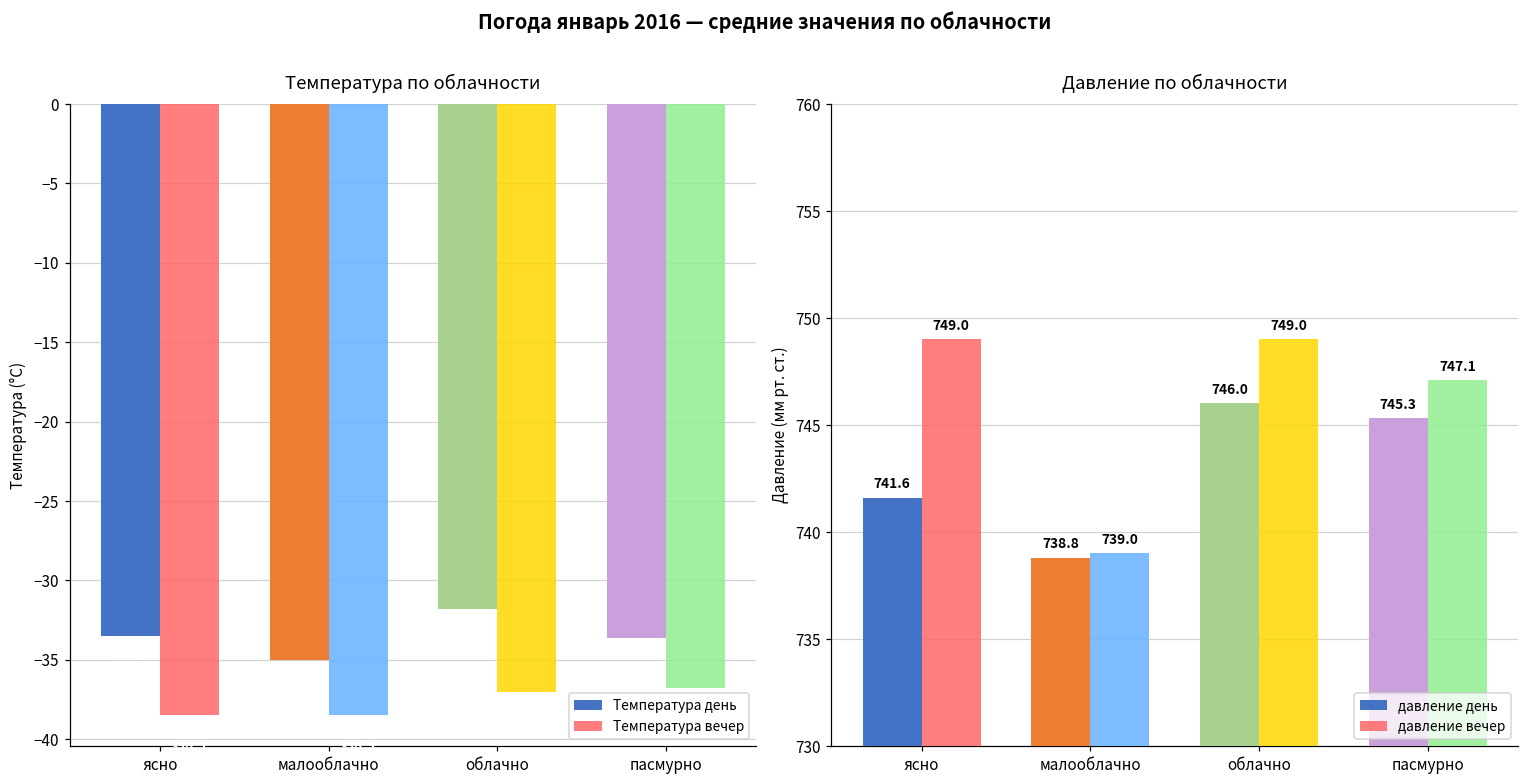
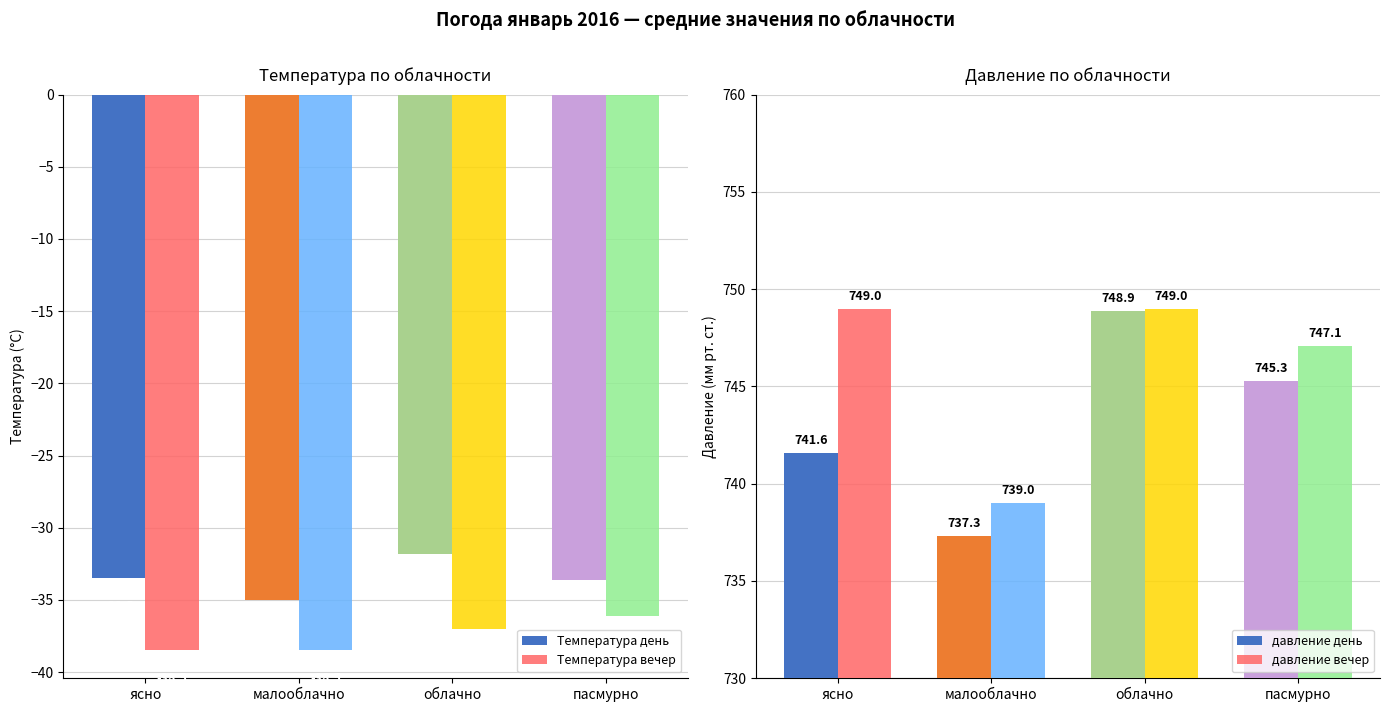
  {
    "Температура по облачности": {
      "Температура день": {
        "ясно": -33.5,
        "малооблачно": -35.0,
        "облачно": -31.8,
        "пасмурно": -33.6
      },
      "Температура вечер": {
        "ясно": -38.5,
        "малооблачно": -38.5,
        "облачно": -37.0,
-       "пасмурно": -36.8
+       "пасмурно": -36.1
      }
    },
    "Давление по облачности": {
      "давление день": {
        "ясно": 741.6,
-       "малооблачно": 738.8,
-       "облачно": 746.0,
+       "малооблачно": 737.3,
+       "облачно": 748.9,
        "пасмурно": 745.3
      },
      "давление вечер": {
        "ясно": 749.0,
        "малооблачно": 739.0,
        "облачно": 749.0,
        "пасмурно": 747.1
      }
    }
  }
